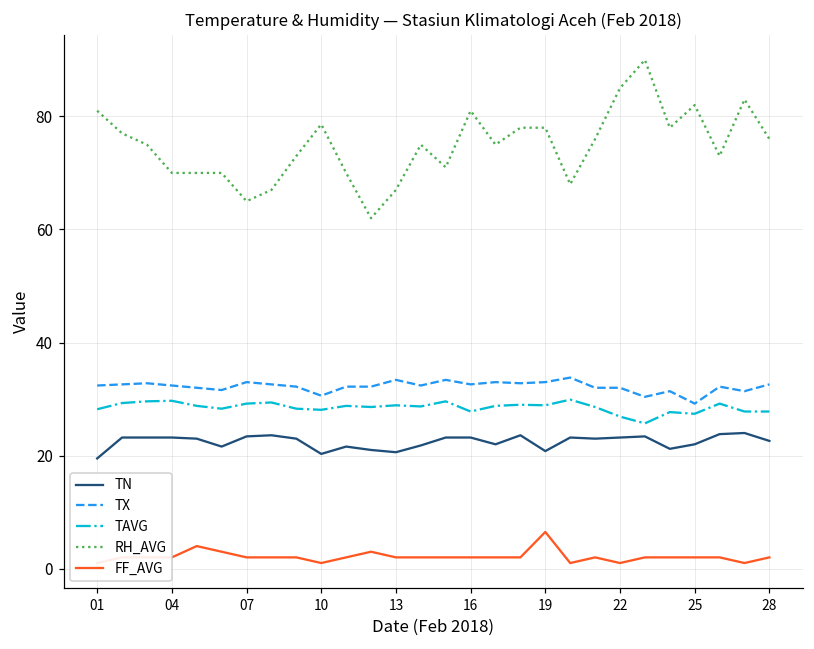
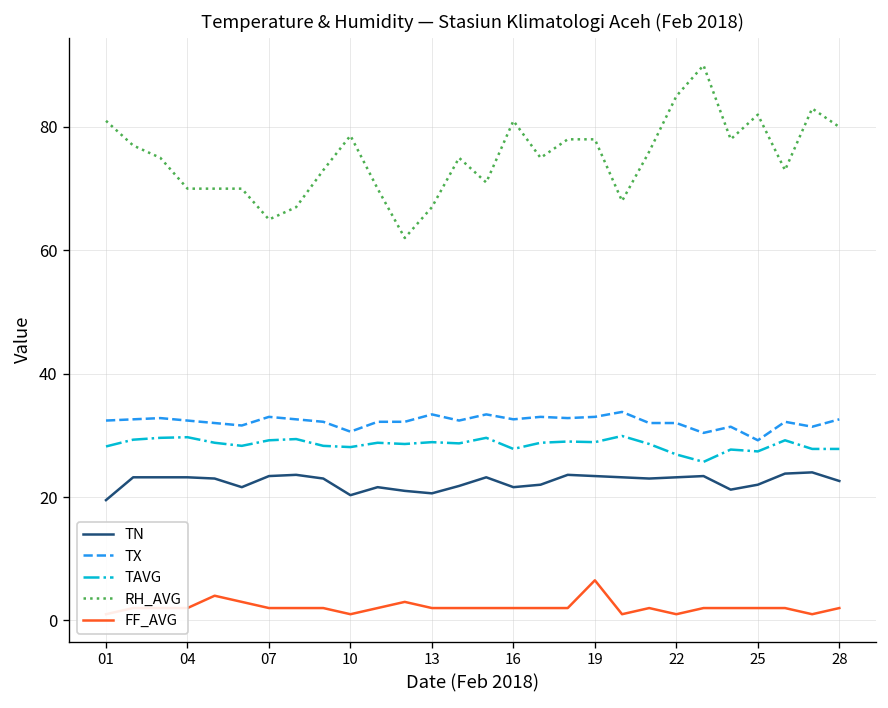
  {
    "TN": {
      "01": 20,
      "04": 23,
      "07": 23,
      "10": 20,
      "13": 21,
-     "16": 23,
-     "19": 21,
+     "16": 22,
+     "19": 23,
      "22": 23,
      "25": 22,
      "28": 23
    },
    "RH_AVG": {
      "01": 81,
      "04": 70,
      "07": 65,
      "10": 79,
      "13": 67,
      "16": 81,
      "19": 78,
      "22": 85,
      "25": 82,
-     "28": 76
+     "28": 80
    },
    "FF_AVG": {
      "07": 2,
      "10": 1,
      "13": 2,
      "16": 2,
      "19": 7,
      "22": 1,
      "25": 2,
      "28": 2
    }
  }
